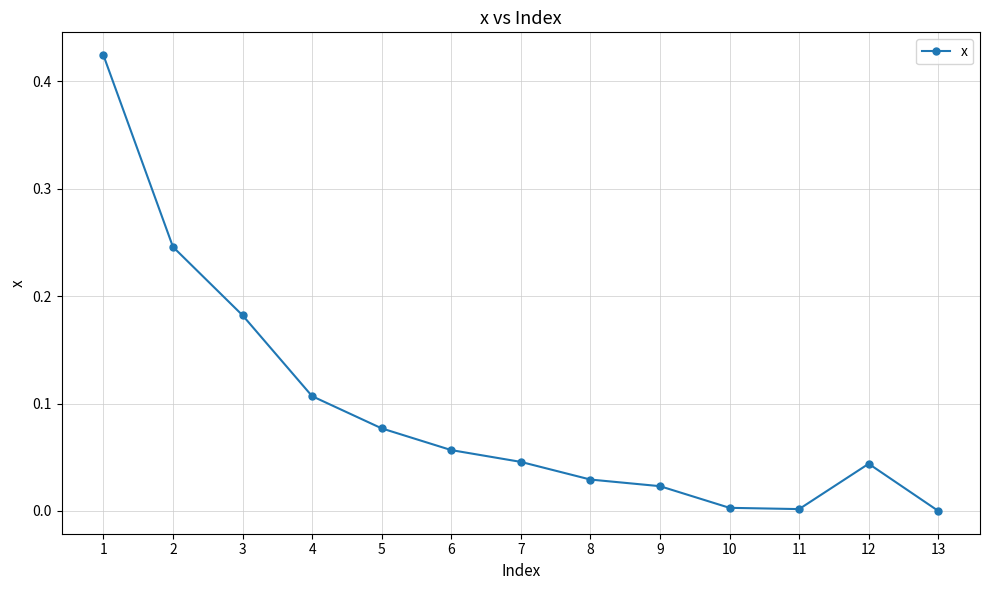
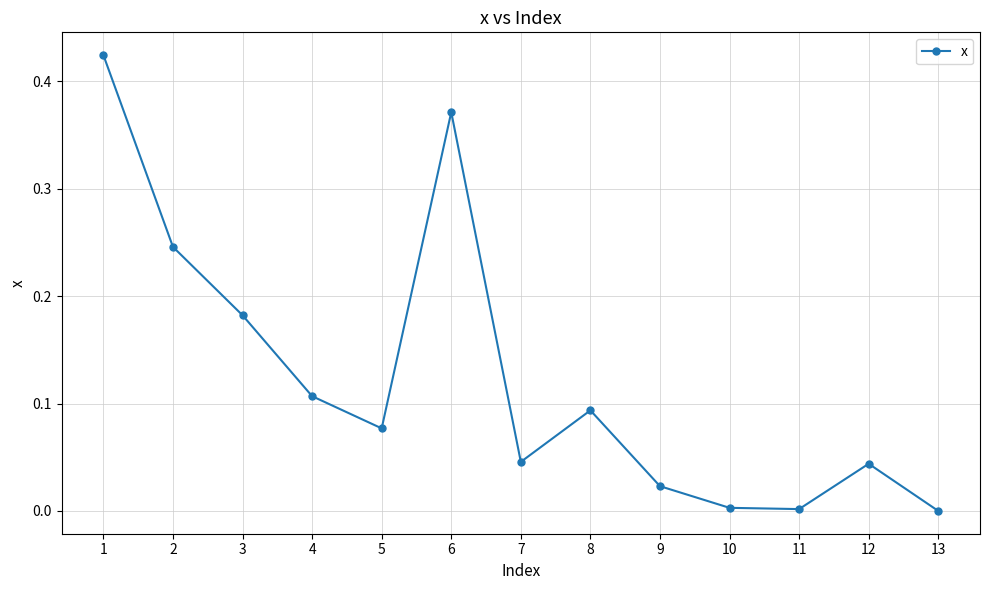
  {
    "1": 0.424,
    "2": 0.246,
    "3": 0.182,
    "4": 0.107,
    "5": 0.077,
-   "6": 0.057,
+   "6": 0.371,
    "7": 0.046,
-   "8": 0.029,
+   "8": 0.094,
    "9": 0.023,
    "10": 0.003,
    "11": 0.002,
    "12": 0.044,
    "13": 0.000
  }
